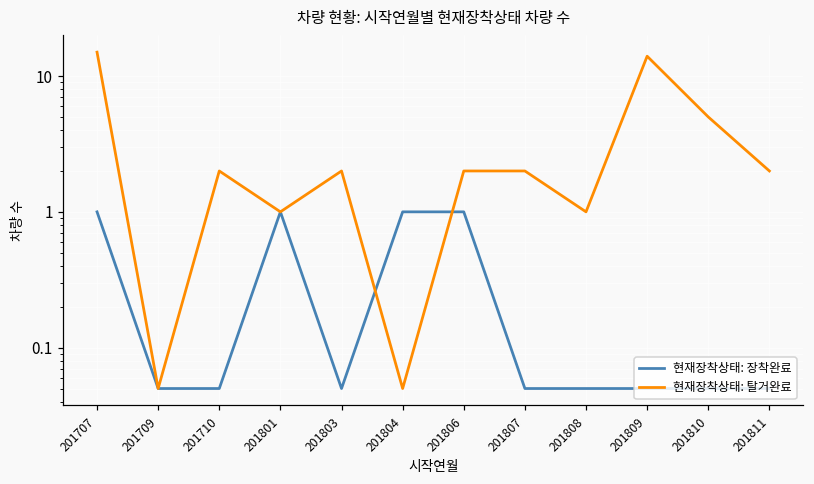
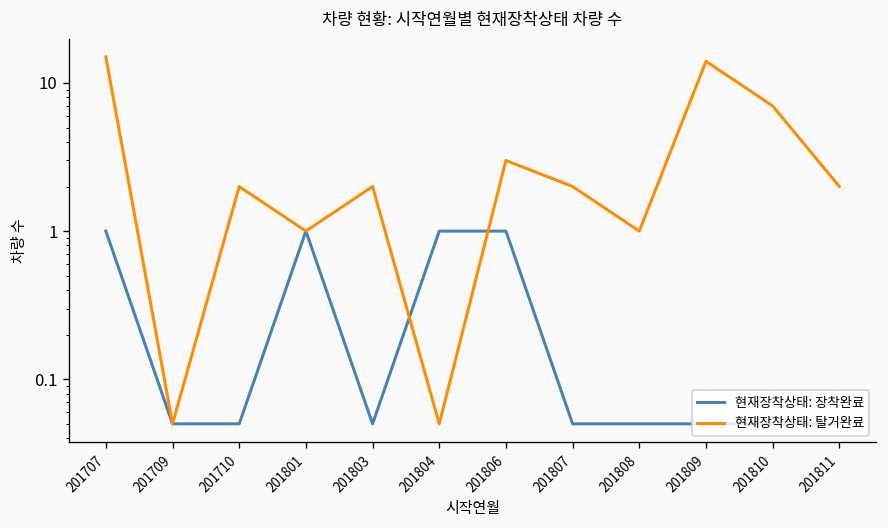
  {
    "현재장착상태: 장착완료": {
      "201707": 1,
      "201710": 0.050,
      "201803": 0.050,
      "201804": 1,
      "201806": 1,
      "201807": 0.050,
      "201808": 0.050
    },
    "현재장착상태: 탈거완료": {
      "201707": 15,
      "201710": 2,
      "201803": 2,
      "201804": 0.050,
-     "201806": 2,
+     "201806": 3,
      "201807": 2,
      "201808": 1,
      "201809": 14,
-     "201810": 5,
+     "201810": 7,
      "201811": 2
    }
  }
